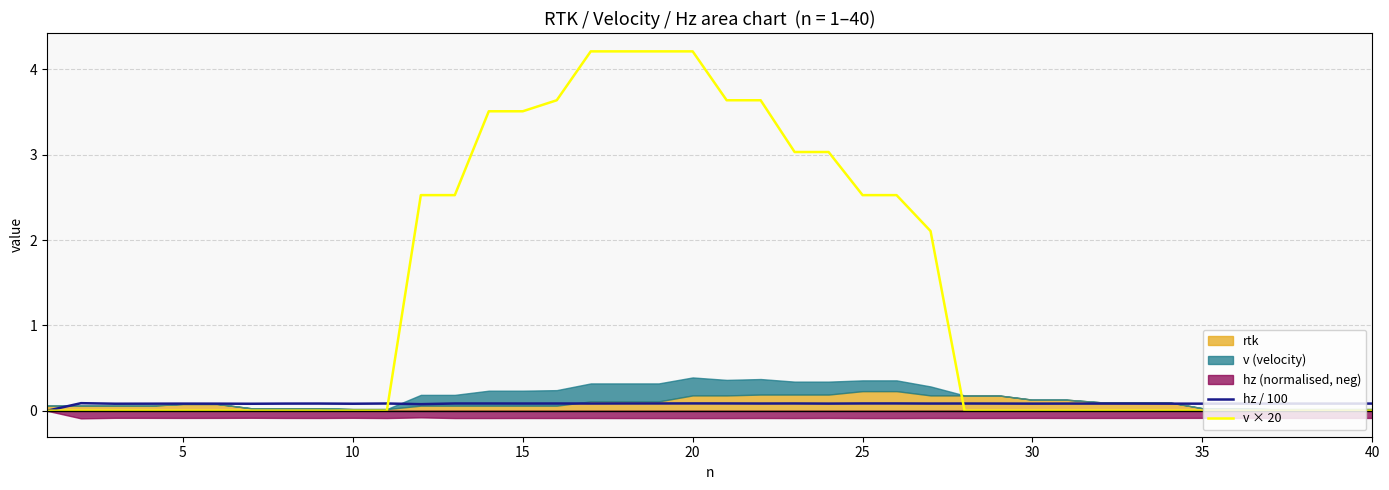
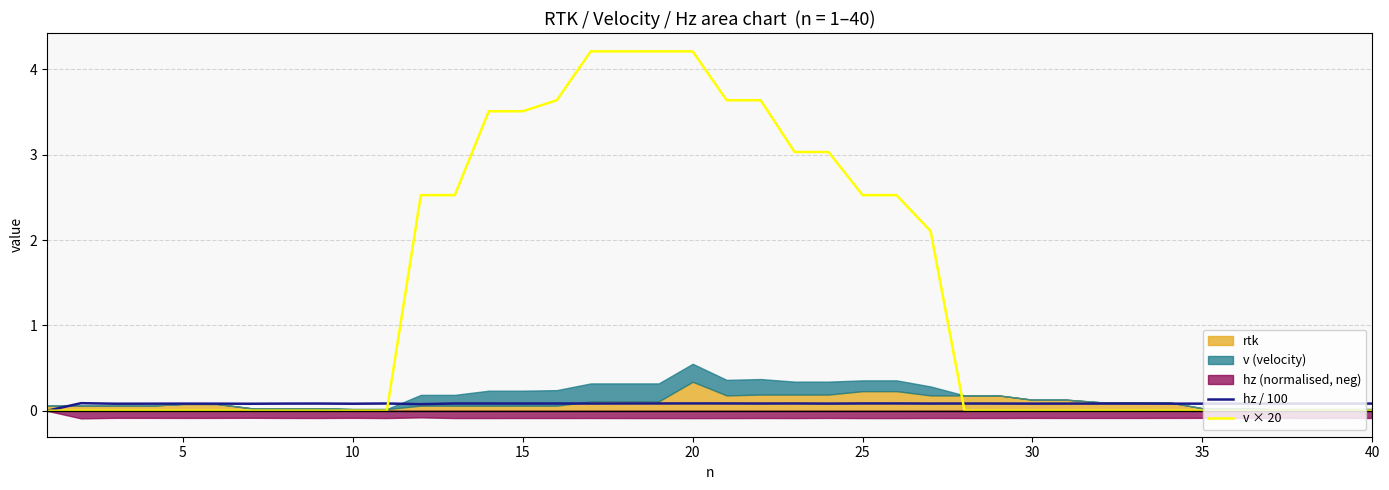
  {
    "hz / 100": {
      "10": 0.1,
      "20": 0.1,
      "25": 0.1,
      "30": 0.1,
      "35": 0.1,
      "40": 0.1
    },
    "rtk": {
-     "20": 0.2,
+     "20": 0.3,
      "25": 0.2
    },
    "v × 20": {
      "15": 3.5,
      "20": 4.2,
      "25": 2.5
    },
    "v (velocity)": {
      "15": 0.2,
      "20": 0.2,
      "25": 0.1
    }
  }
